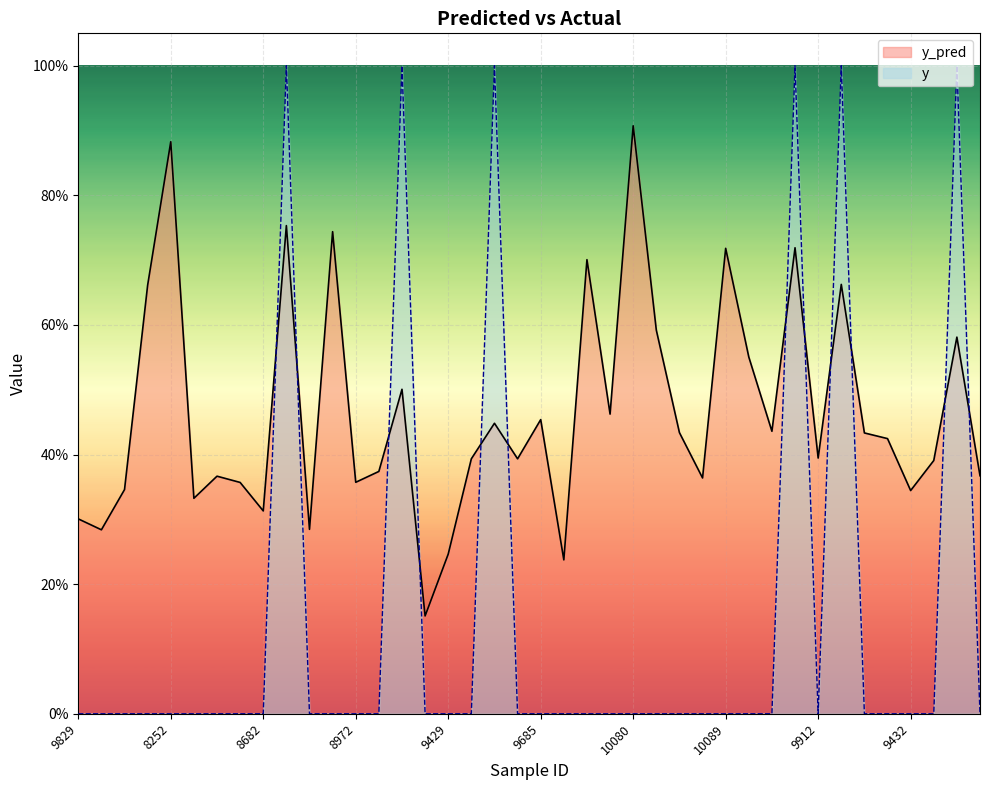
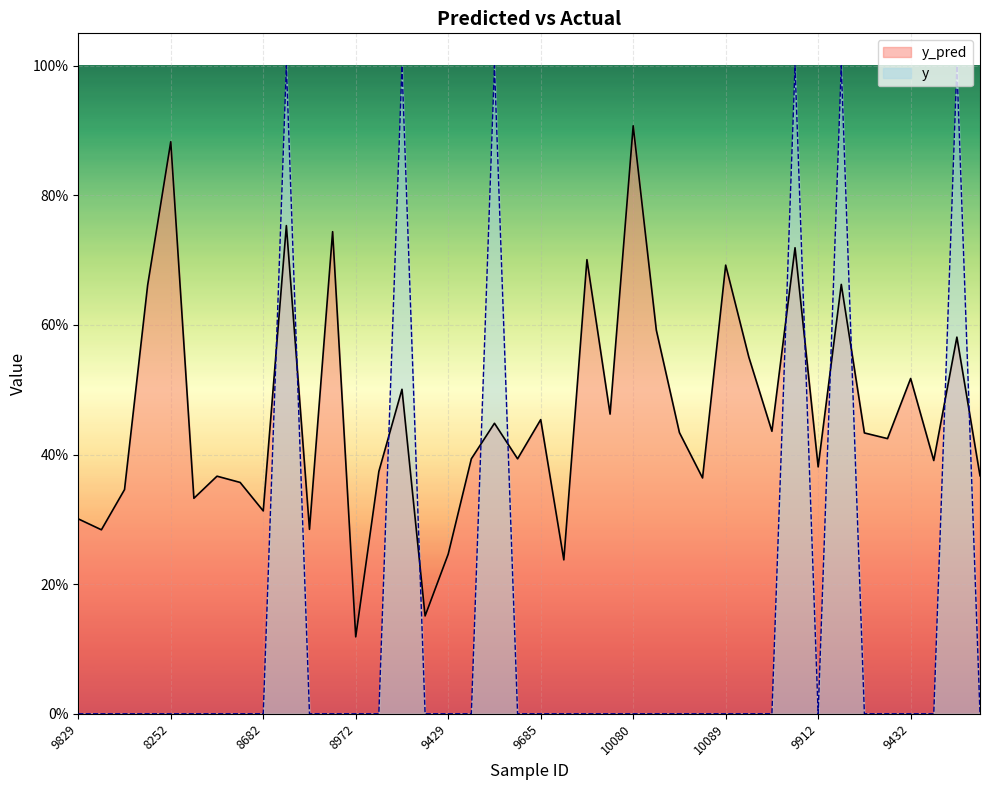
  {
    "y_pred": {
      "9829": "30%",
      "8252": "88%",
      "8682": "31%",
-     "8972": "36%",
+     "8972": "12%",
      "9429": "25%",
      "9685": "45%",
      "10080": "91%",
-     "10089": "72%",
-     "9912": "39%",
-     "9432": "34%"
+     "10089": "69%",
+     "9912": "38%",
+     "9432": "52%"
    },
    "y": {
      "9829": "0%",
      "8252": "0%",
      "8682": "0%",
      "8972": "0%",
      "9429": "0%",
      "9685": "0%",
      "10080": "0%",
      "10089": "0%",
      "9912": "0%",
      "9432": "0%"
    }
  }
